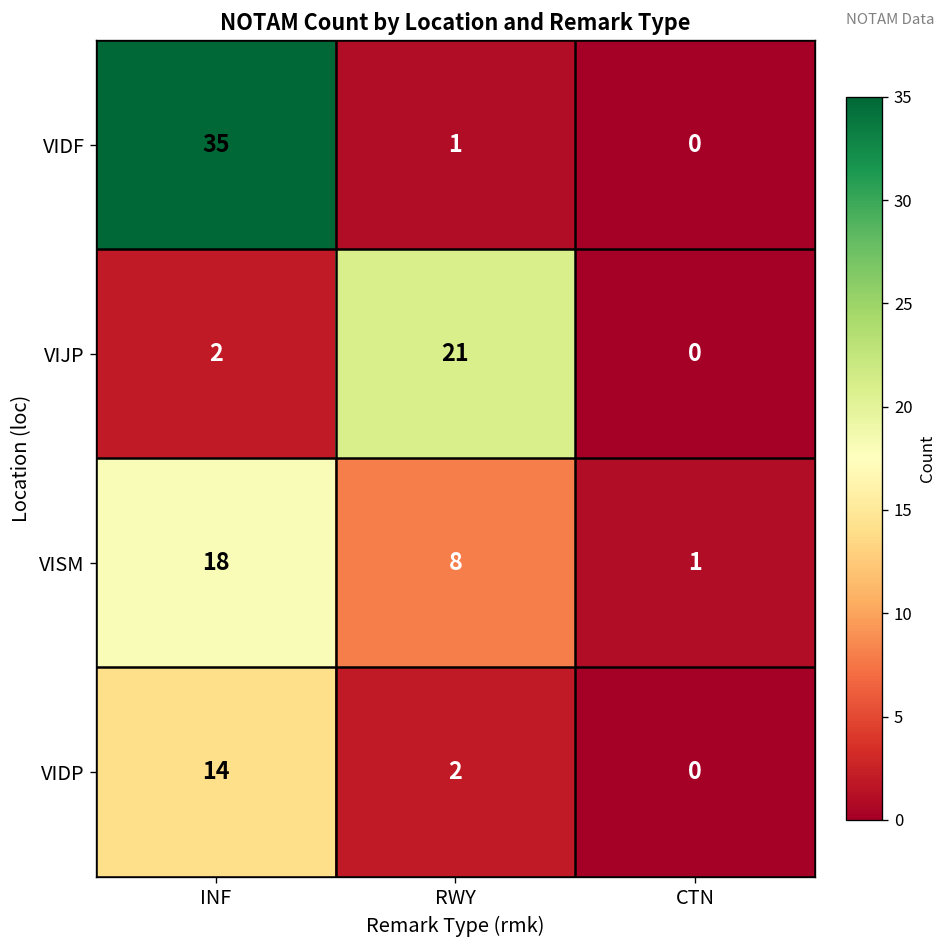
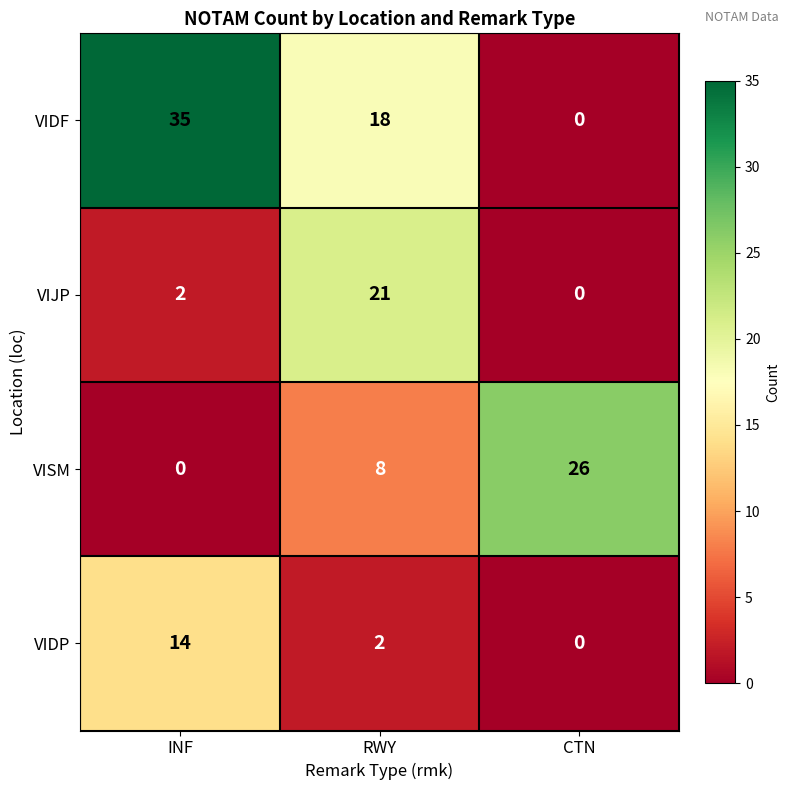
  {
    "VIDF": {
      "INF": 35,
-     "RWY": 1,
+     "RWY": 18,
      "CTN": 0
    },
    "VIJP": {
      "INF": 2,
      "RWY": 21,
      "CTN": 0
    },
    "VISM": {
-     "INF": 18,
+     "INF": 0,
      "RWY": 8,
-     "CTN": 1
+     "CTN": 26
    },
    "VIDP": {
      "INF": 14,
      "RWY": 2,
      "CTN": 0
    }
  }
